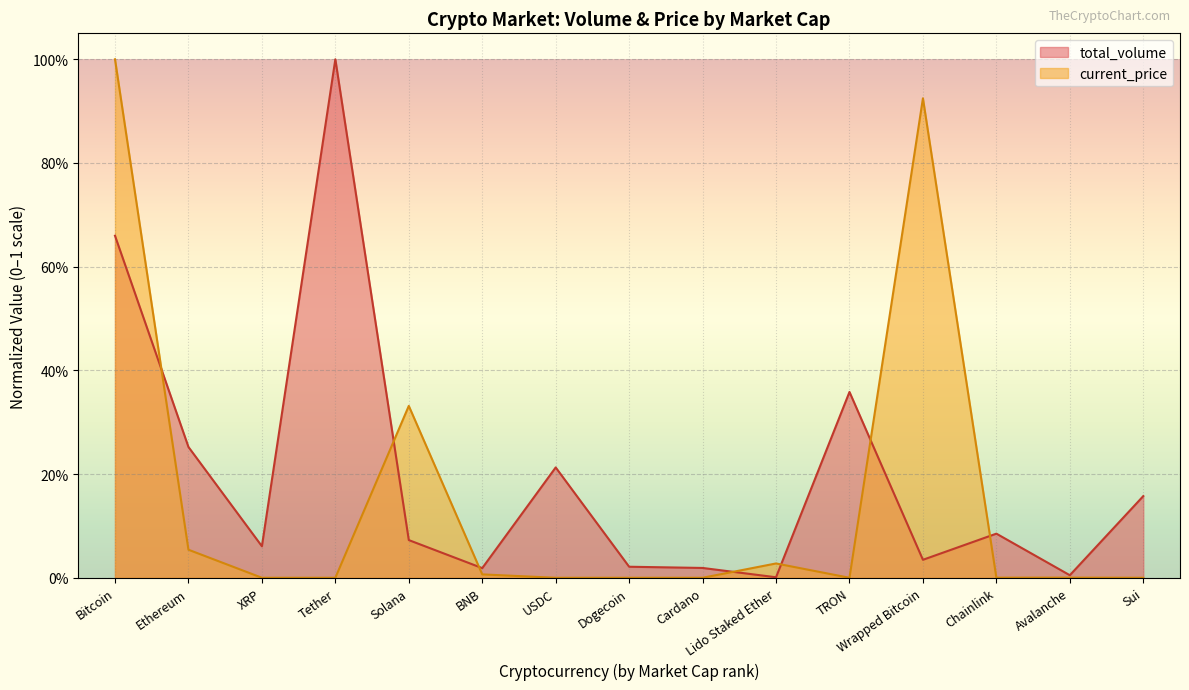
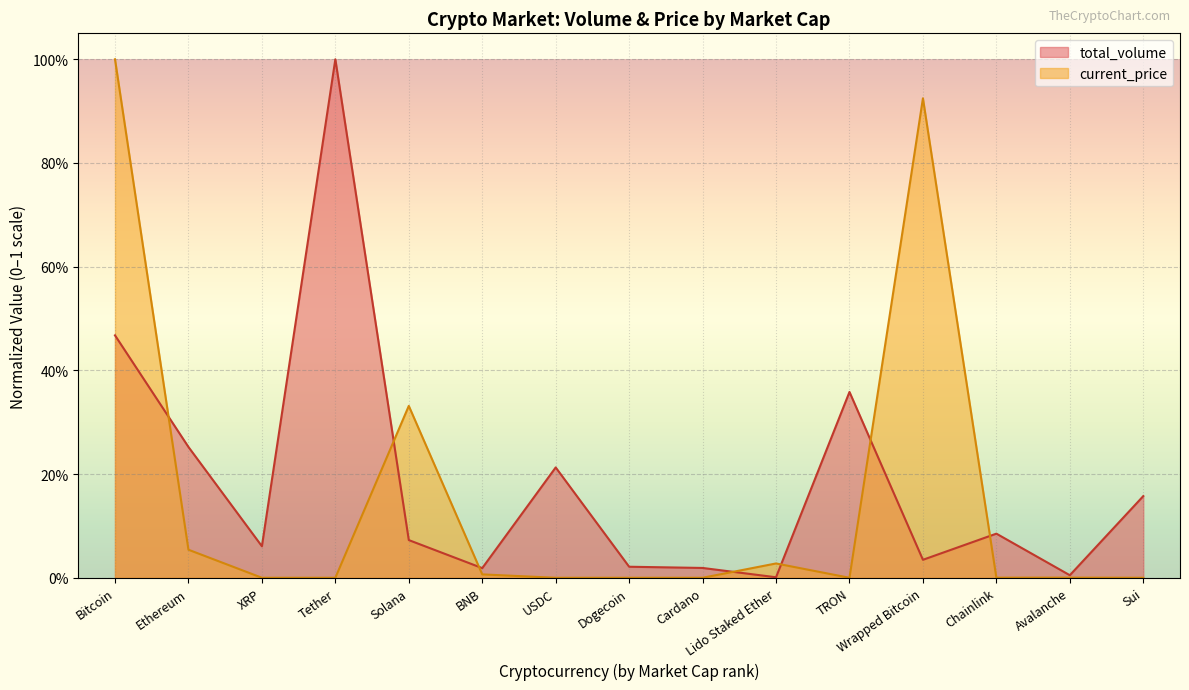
  {
    "total_volume": {
-     "Bitcoin": "66%",
+     "Bitcoin": "47%",
      "Ethereum": "25%",
      "XRP": "6%",
      "Tether": "100%",
      "Solana": "7%",
      "BNB": "2%",
      "USDC": "21%",
      "Dogecoin": "2%",
      "Cardano": "2%",
      "Lido Staked Ether": "0%",
      "TRON": "36%",
      "Wrapped Bitcoin": "3%",
      "Chainlink": "9%",
      "Sui": "16%"
    },
    "current_price": {
      "Bitcoin": "100%",
      "Ethereum": "5%",
      "XRP": "0%",
      "Tether": "0%",
      "Solana": "33%",
      "BNB": "1%",
      "USDC": "0%",
      "Dogecoin": "0%",
      "Cardano": "0%",
      "Lido Staked Ether": "3%",
      "TRON": "0%",
      "Wrapped Bitcoin": "92%",
      "Chainlink": "0%",
      "Sui": "0%"
    }
  }
